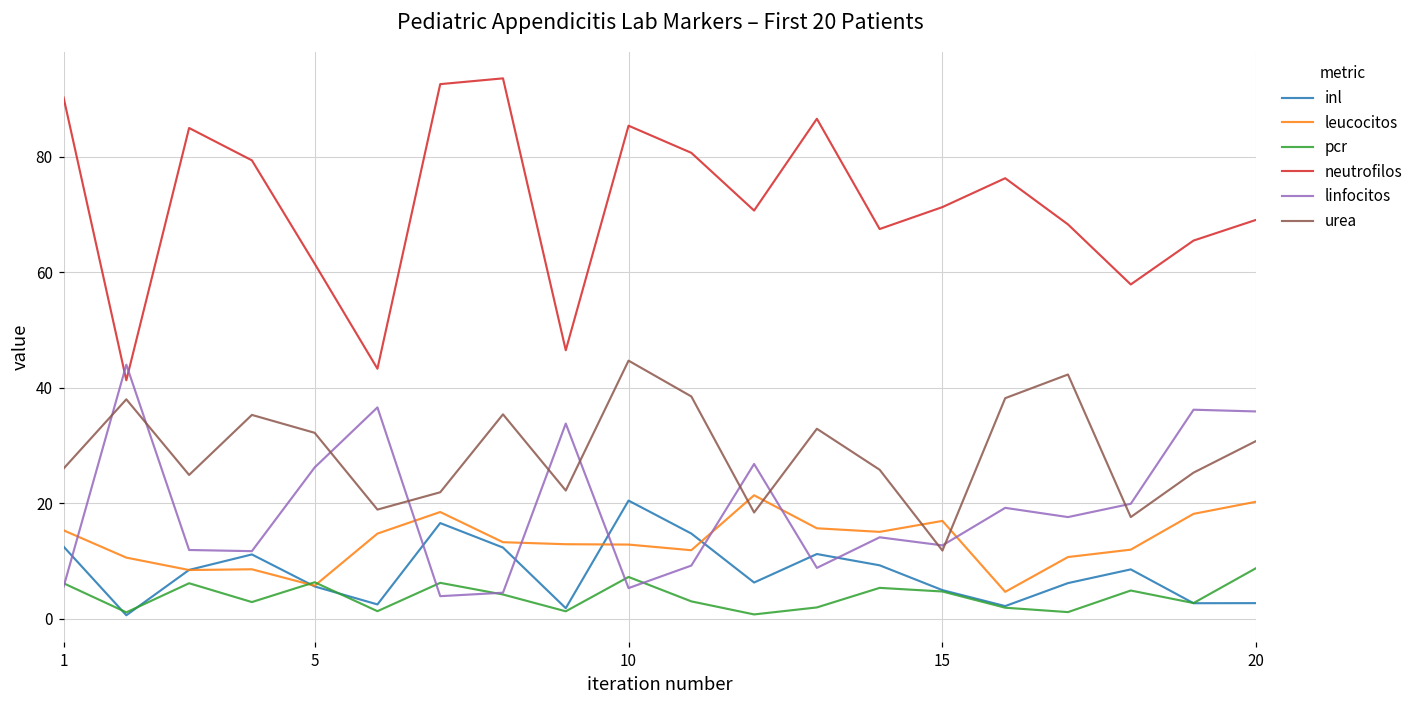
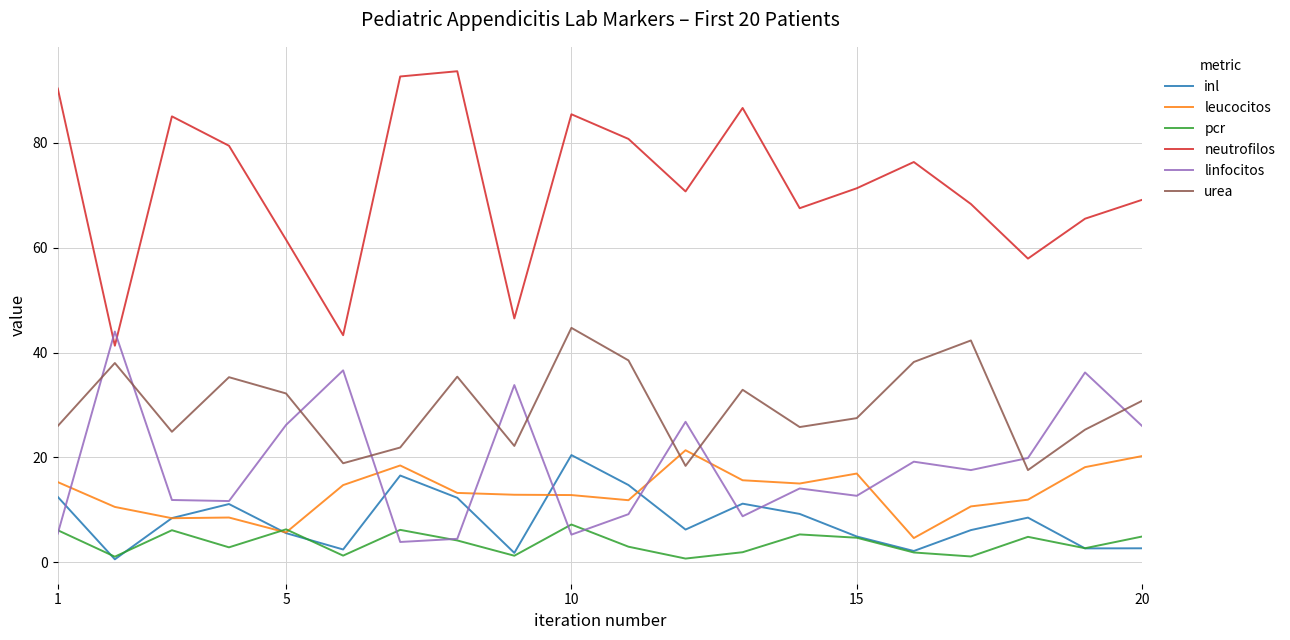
  {
    "inl": {
      "1": 12,
      "10": 20,
      "20": 3
    },
    "leucocitos": {
      "1": 15,
      "10": 13,
      "15": 17,
      "20": 20
    },
    "pcr": {
      "1": 6,
      "5": 6,
      "10": 7,
-     "20": 9
+     "20": 5
    },
    "neutrofilos": {
      "1": 90,
      "5": 62,
      "10": 85,
      "15": 71,
      "20": 69
    },
    "linfocitos": {
      "1": 6,
      "5": 26,
      "10": 5,
      "15": 13,
-     "20": 36
+     "20": 26
    },
    "urea": {
      "1": 26,
      "5": 32,
      "10": 45,
-     "15": 12,
+     "15": 28,
      "20": 31
    }
  }
